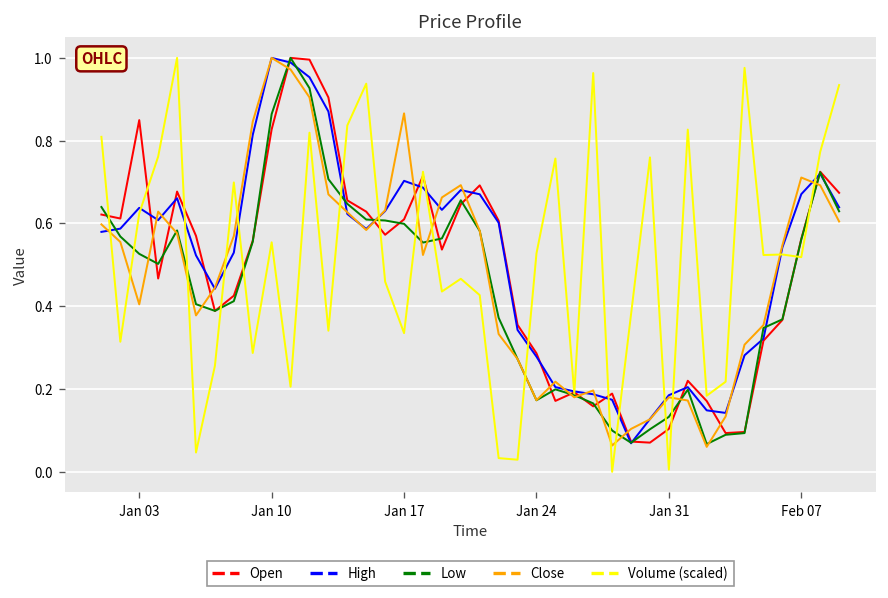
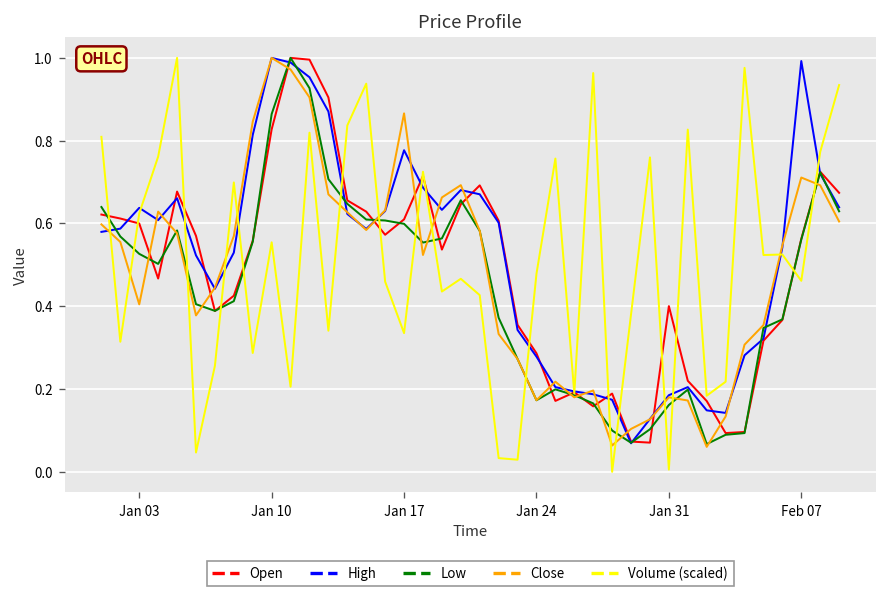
  {
    "Open": {
-     "Jan 03": 0.85,
+     "Jan 03": 0.60,
      "Jan 10": 0.83,
      "Jan 17": 0.61,
      "Jan 24": 0.29,
-     "Jan 31": 0.10
+     "Jan 31": 0.40
    },
    "High": {
      "Jan 03": 0.64,
-     "Jan 17": 0.70,
+     "Jan 17": 0.78,
      "Jan 24": 0.28,
-     "Feb 07": 0.67
+     "Feb 07": 0.99
    },
    "Low": {
      "Jan 03": 0.53,
      "Jan 10": 0.86,
      "Jan 17": 0.60,
-     "Jan 31": 0.13
+     "Jan 31": 0.16
    },
    "Close": {
      "Jan 03": 0.40,
      "Jan 17": 0.87,
      "Feb 07": 0.71
    },
    "Volume (scaled)": {
      "Jan 03": 0.62,
      "Jan 10": 0.55,
      "Jan 17": 0.34,
-     "Jan 24": 0.53,
+     "Jan 24": 0.48,
      "Jan 31": 0.01,
-     "Feb 07": 0.52
+     "Feb 07": 0.46
    }
  }
